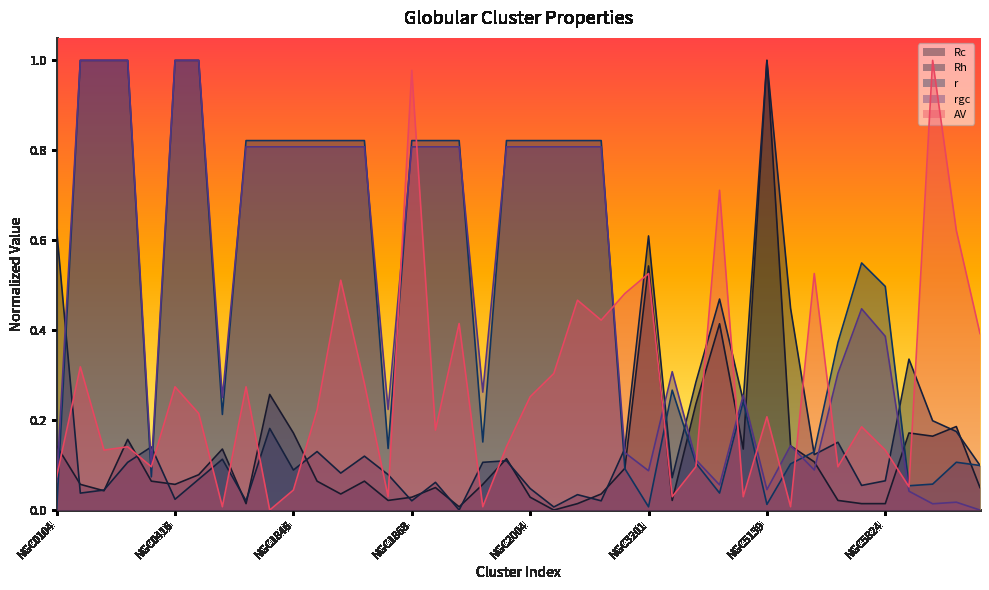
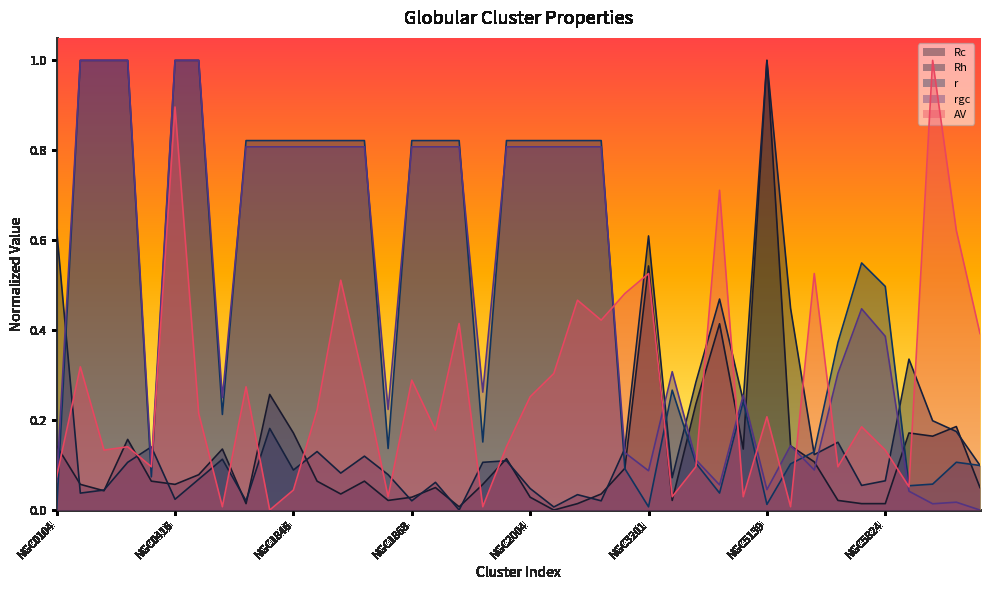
  {
    "AV": {
      "NGC0104": 0.07,
-     "NGC0416": 0.27,
+     "NGC0416": 0.90,
      "NGC1846": 0.04,
-     "NGC1868": 0.98,
+     "NGC1868": 0.29,
      "NGC2004": 0.25,
      "NGC3201": 0.53,
      "NGC5139": 0.21,
      "NGC5824": 0.13
    }
  }
